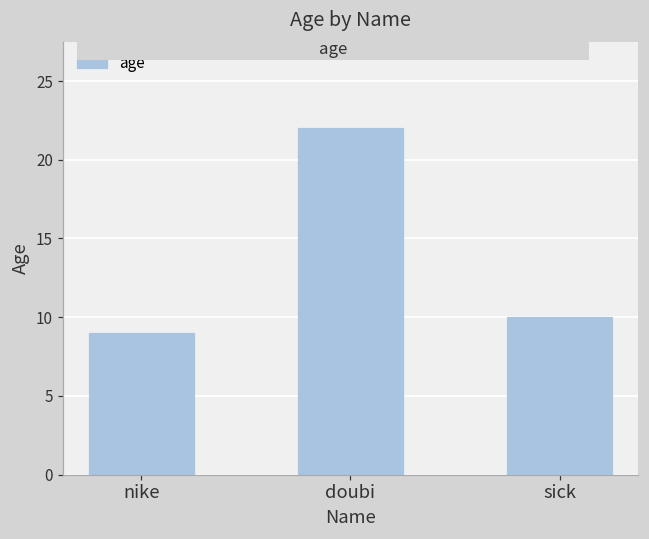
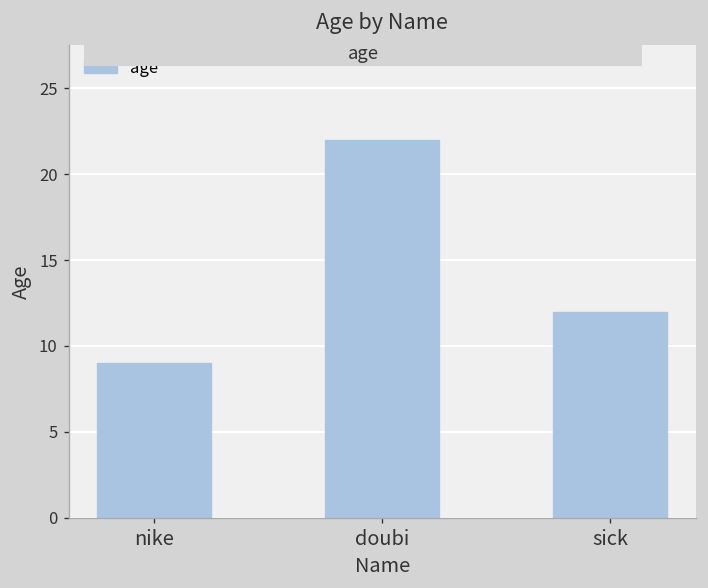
  {
    "nike": 9,
    "doubi": 22,
-   "sick": 10
+   "sick": 12
  }
